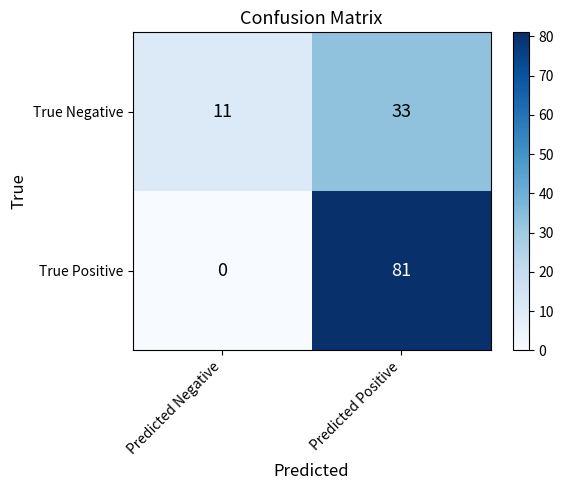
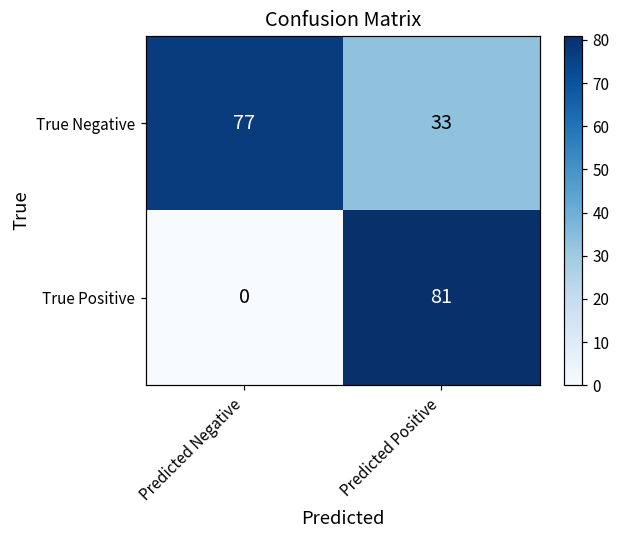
  {
    "True Negative": {
-     "Predicted Negative": 11,
+     "Predicted Negative": 77,
      "Predicted Positive": 33
    },
    "True Positive": {
      "Predicted Negative": 0,
      "Predicted Positive": 81
    }
  }
